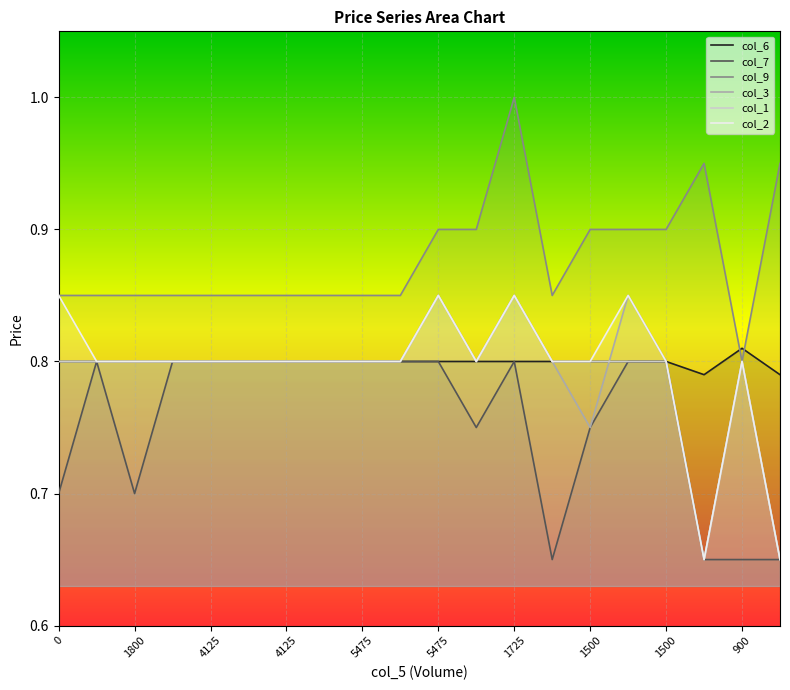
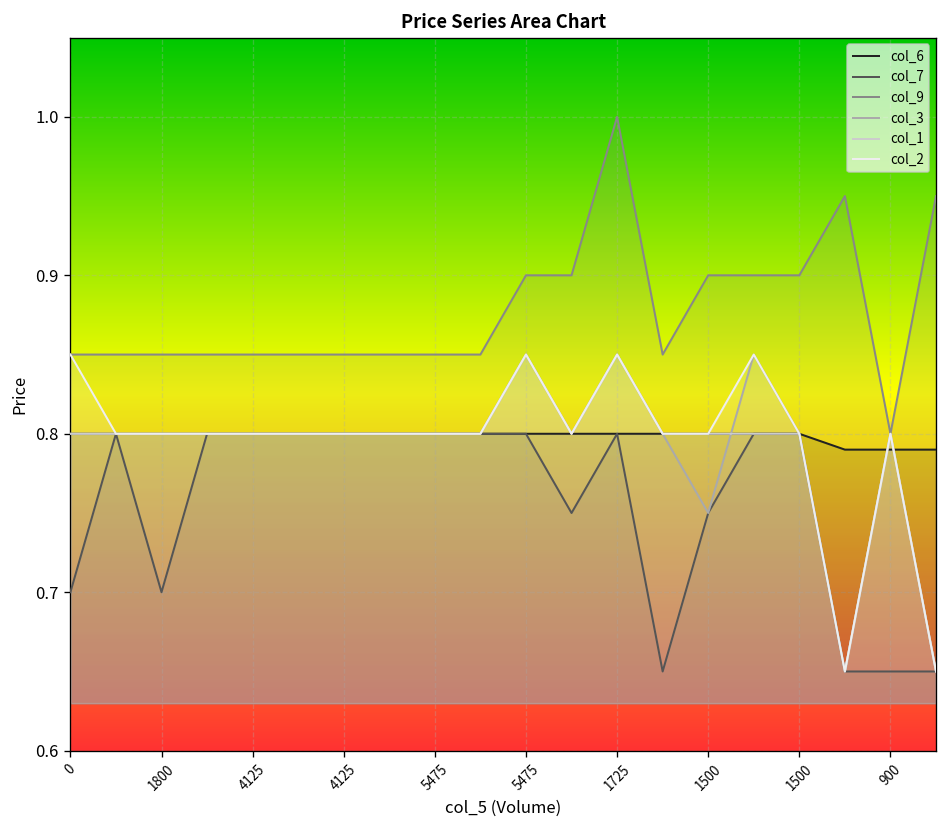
  {
    "col_6": {
-     "900": 0.81
+     "900": 0.79
    },
    "col_7": {
      "0": 0.70,
      "1800": 0.70,
      "900": 0.65
    }
  }
